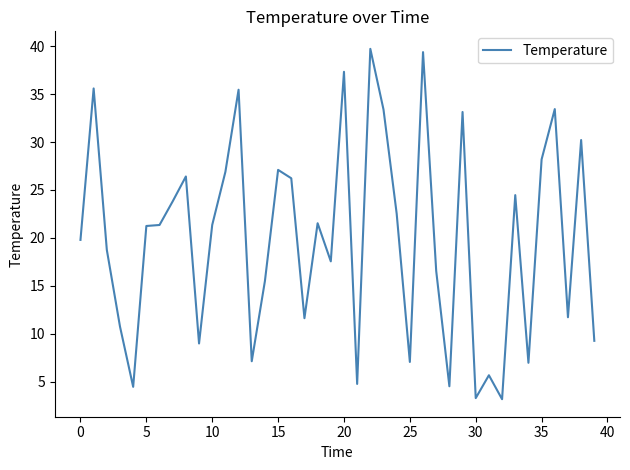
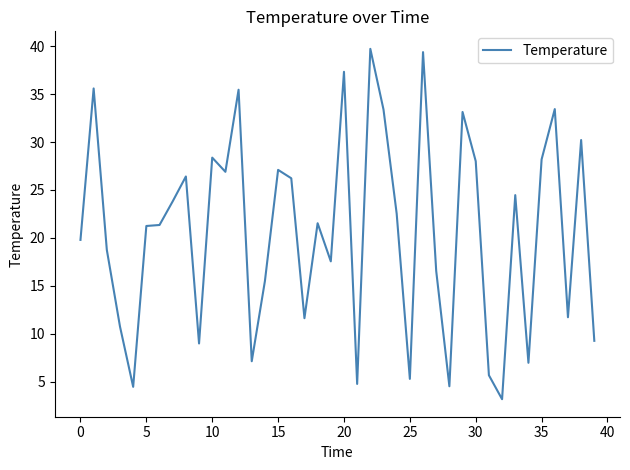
  {
    "0": 20,
    "5": 21,
-   "10": 21,
+   "10": 28,
    "15": 27,
    "20": 37,
-   "25": 7,
-   "30": 3,
+   "25": 5,
+   "30": 28,
    "35": 28
  }
